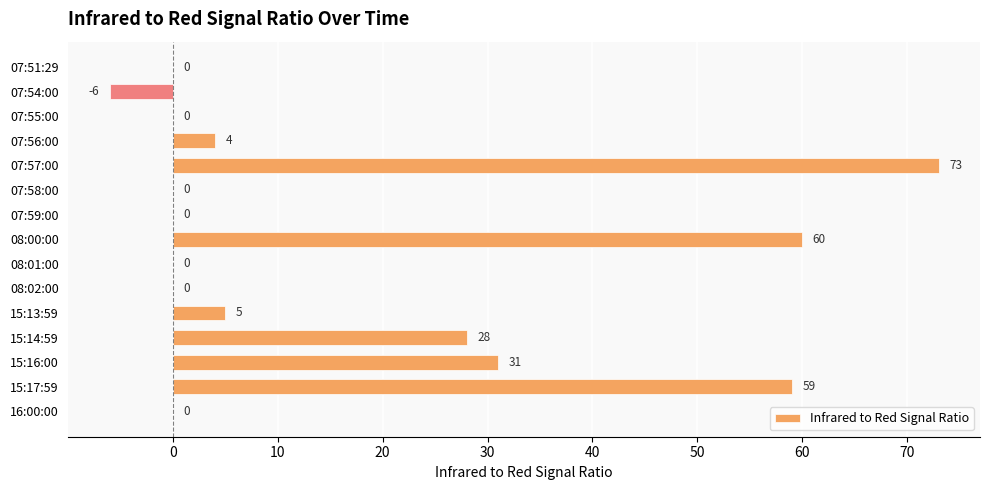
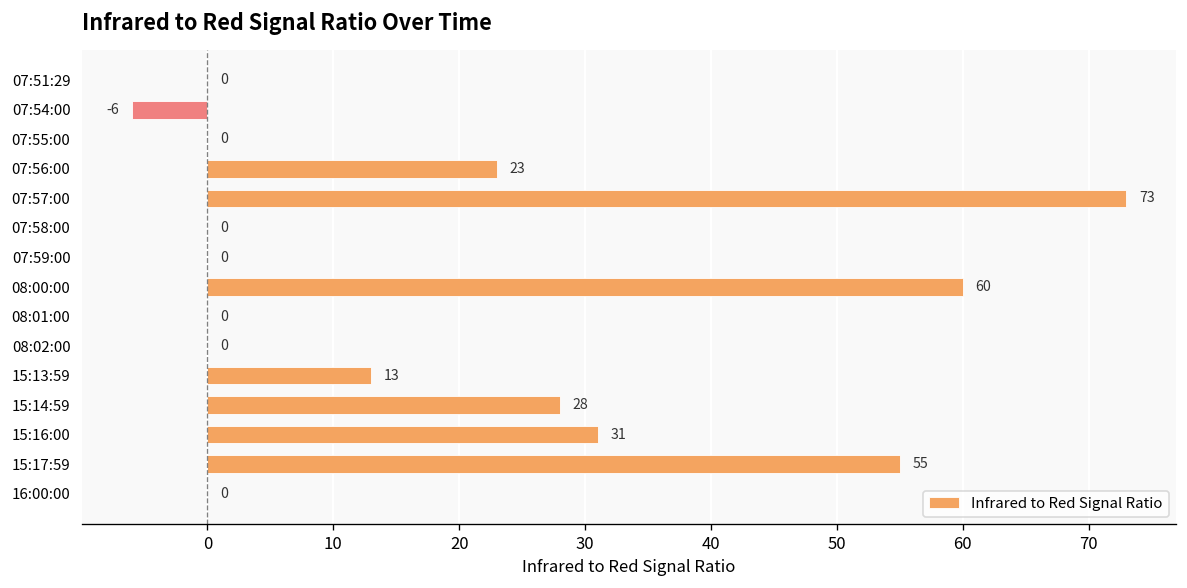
  {
    "07:51:29": 0,
    "07:54:00": -6,
    "07:55:00": 0,
-   "07:56:00": 4,
+   "07:56:00": 23,
    "07:57:00": 73,
    "07:58:00": 0,
    "07:59:00": 0,
    "08:00:00": 60,
    "08:01:00": 0,
    "08:02:00": 0,
-   "15:13:59": 5,
+   "15:13:59": 13,
    "15:14:59": 28,
    "15:16:00": 31,
-   "15:17:59": 59,
+   "15:17:59": 55,
    "16:00:00": 0
  }
